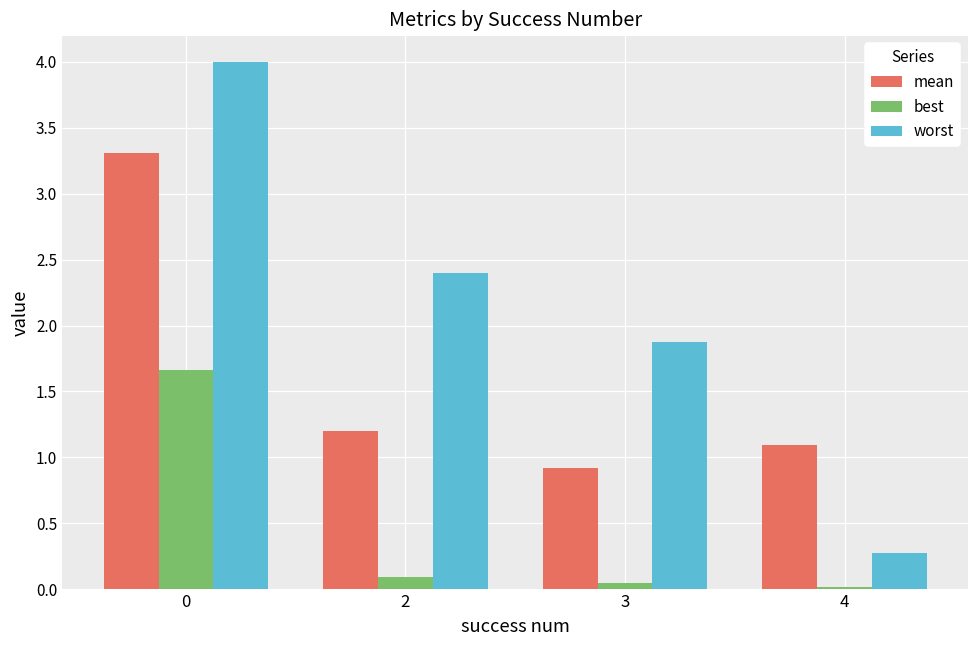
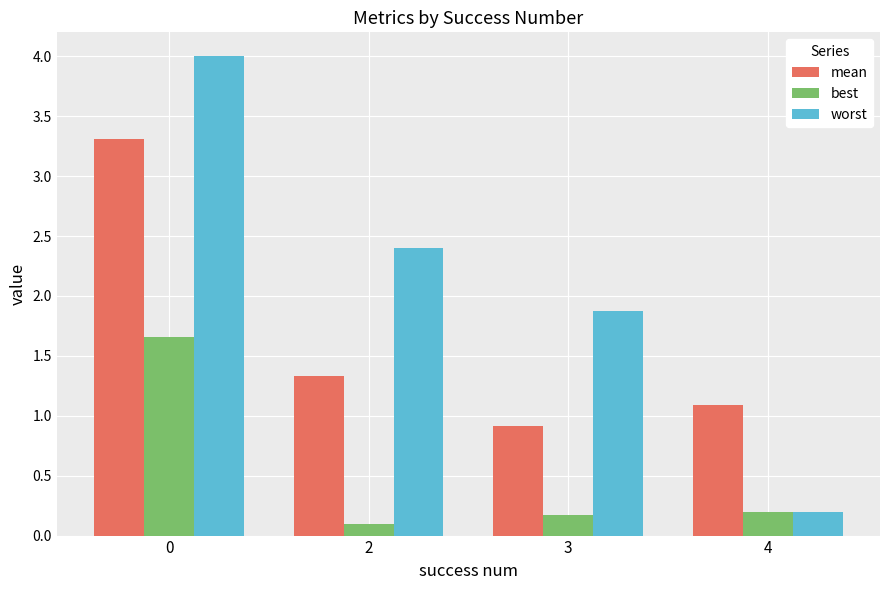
  {
    "mean": {
      "0": 3.31,
-     "2": 1.20,
+     "2": 1.33,
      "3": 0.92,
      "4": 1.09
    },
    "best": {
      "0": 1.66,
      "2": 0.09,
-     "3": 0.05,
-     "4": 0.01
+     "3": 0.18,
+     "4": 0.19
    },
    "worst": {
      "0": 4.00,
      "2": 2.40,
      "3": 1.87,
-     "4": 0.27
+     "4": 0.20
    }
  }
